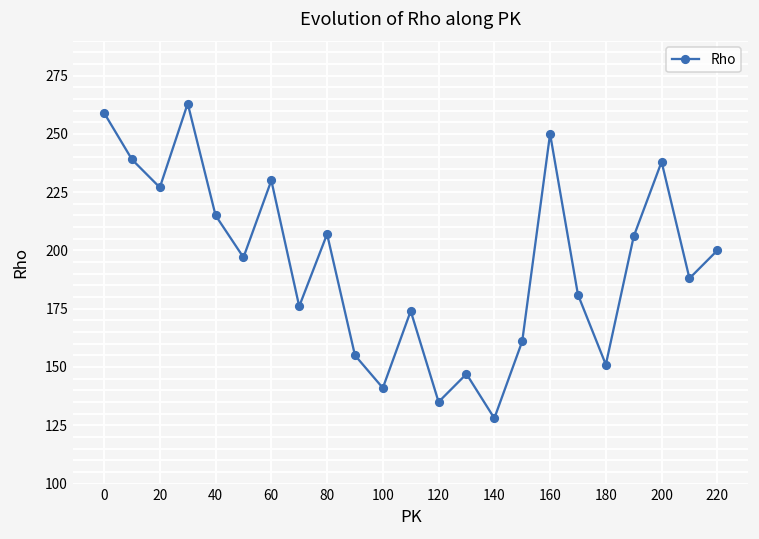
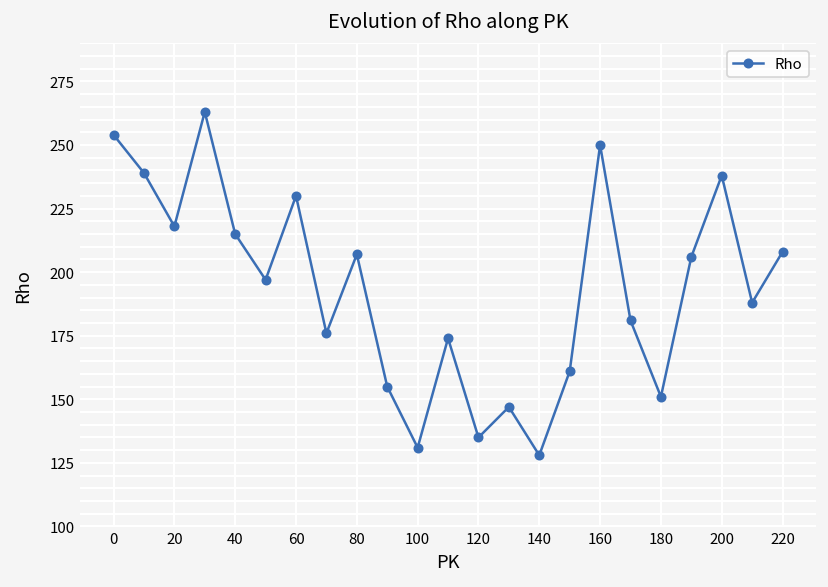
  {
-   "0": 259,
-   "20": 227,
+   "0": 254,
+   "20": 218,
    "40": 215,
    "60": 230,
    "80": 207,
-   "100": 141,
+   "100": 131,
    "120": 135,
    "140": 128,
    "160": 250,
    "180": 151,
    "200": 238,
-   "220": 200
+   "220": 208
  }
